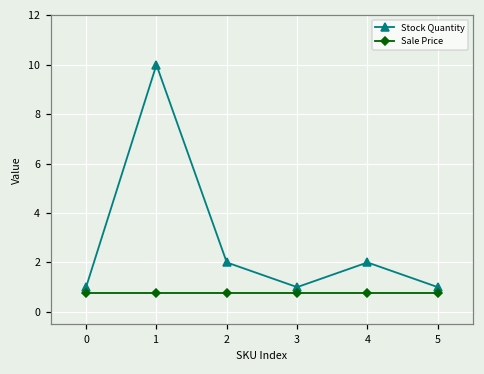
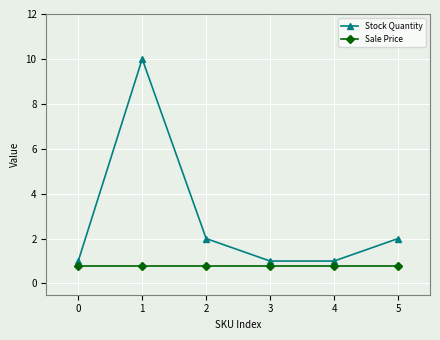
  {
    "Stock Quantity": {
      "0": 1,
      "1": 10,
      "2": 2,
      "3": 1,
-     "4": 2,
-     "5": 1
+     "4": 1,
+     "5": 2
    },
    "Sale Price": {
      "0": 0.8,
      "1": 0.8,
      "2": 0.8,
      "3": 0.8,
      "4": 0.8,
      "5": 0.8
    }
  }
